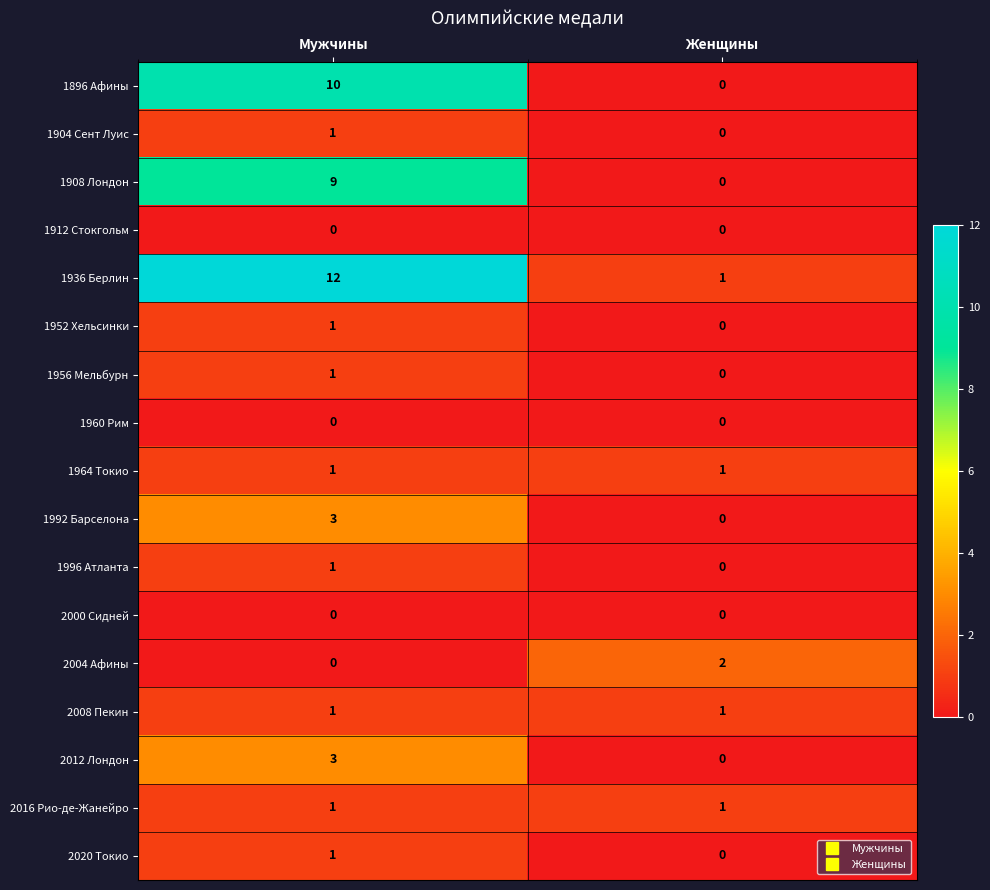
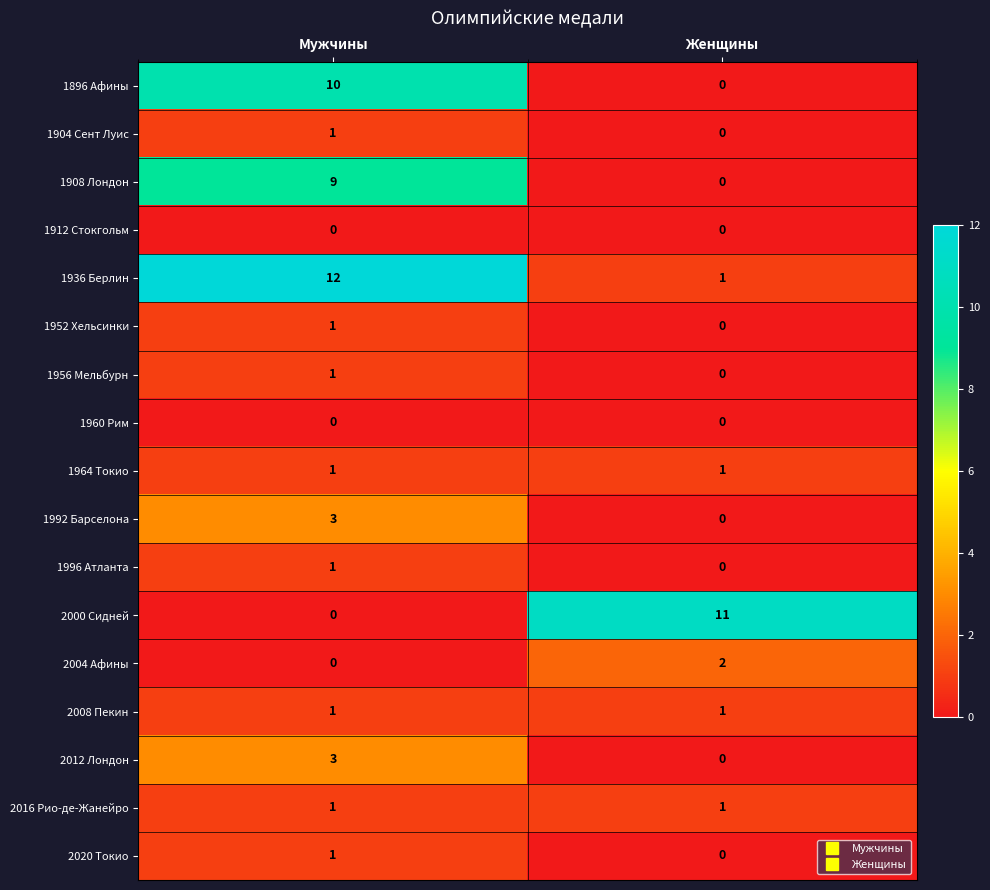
  {
    "1896 Афины": {
      "Мужчины": 10,
      "Женщины": 0
    },
    "1904 Сент Луис": {
      "Мужчины": 1,
      "Женщины": 0
    },
    "1908 Лондон": {
      "Мужчины": 9,
      "Женщины": 0
    },
    "1912 Стокгольм": {
      "Мужчины": 0,
      "Женщины": 0
    },
    "1936 Берлин": {
      "Мужчины": 12,
      "Женщины": 1
    },
    "1952 Хельсинки": {
      "Мужчины": 1,
      "Женщины": 0
    },
    "1956 Мельбурн": {
      "Мужчины": 1,
      "Женщины": 0
    },
    "1960 Рим": {
      "Мужчины": 0,
      "Женщины": 0
    },
    "1964 Токио": {
      "Мужчины": 1,
      "Женщины": 1
    },
    "1992 Барселона": {
      "Мужчины": 3,
      "Женщины": 0
    },
    "1996 Атланта": {
      "Мужчины": 1,
      "Женщины": 0
    },
    "2000 Сидней": {
      "Мужчины": 0,
-     "Женщины": 0
+     "Женщины": 11
    },
    "2004 Афины": {
      "Мужчины": 0,
      "Женщины": 2
    },
    "2008 Пекин": {
      "Мужчины": 1,
      "Женщины": 1
    },
    "2012 Лондон": {
      "Мужчины": 3,
      "Женщины": 0
    },
    "2016 Рио-де-Жанейро": {
      "Мужчины": 1,
      "Женщины": 1
    },
    "2020 Токио": {
      "Мужчины": 1,
      "Женщины": 0
    }
  }
